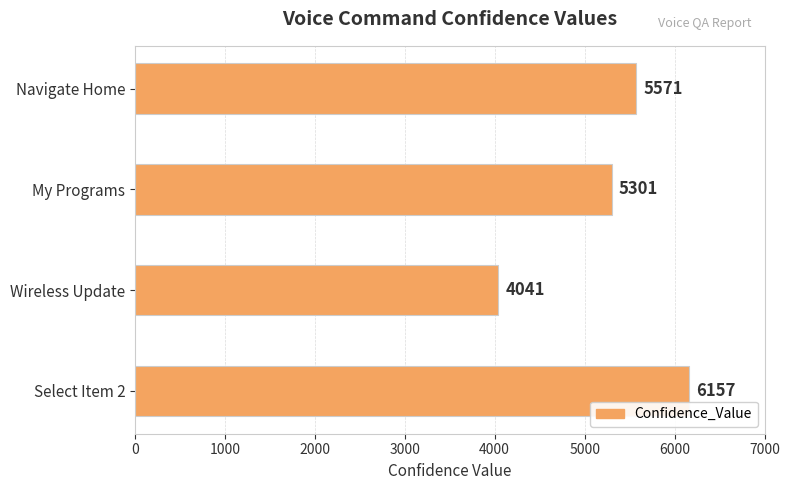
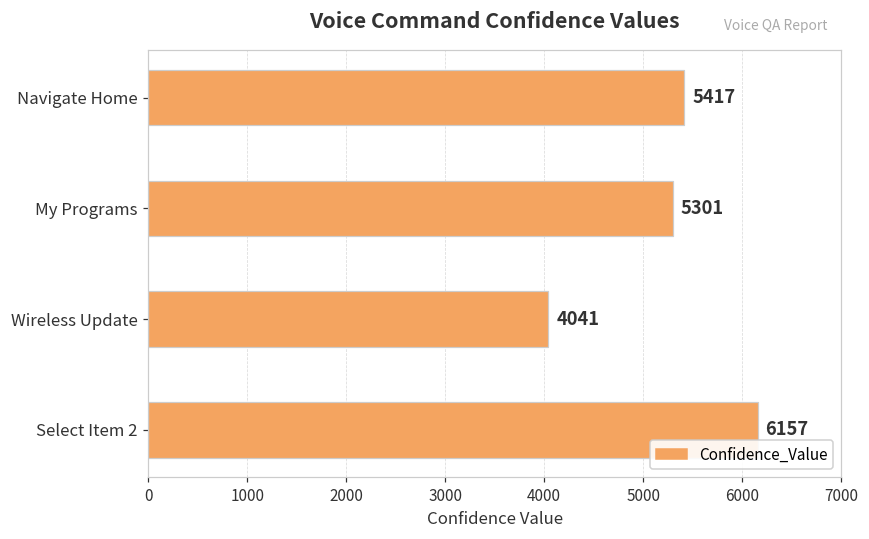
  {
-   "Navigate Home": 5571,
+   "Navigate Home": 5417,
    "My Programs": 5301,
    "Wireless Update": 4041,
    "Select Item 2": 6157
  }
